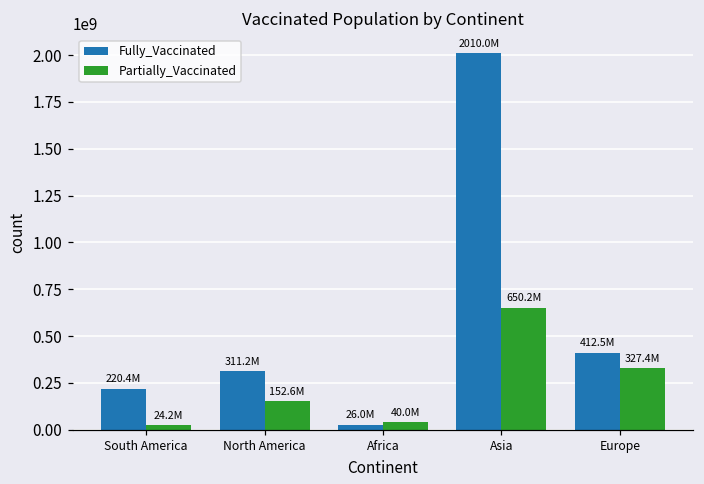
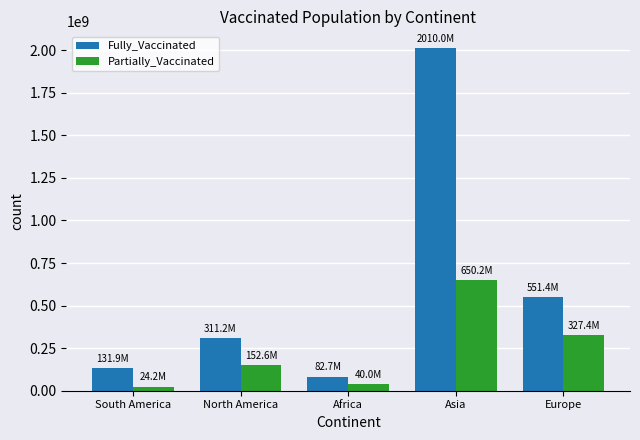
  {
    "Fully_Vaccinated": {
-     "South America": "220.4M",
+     "South America": "131.9M",
      "North America": "311.2M",
-     "Africa": "26.0M",
+     "Africa": "82.7M",
      "Asia": "2010.0M",
-     "Europe": "412.5M"
+     "Europe": "551.4M"
    },
    "Partially_Vaccinated": {
      "South America": "24.2M",
      "North America": "152.6M",
      "Africa": "40.0M",
      "Asia": "650.2M",
      "Europe": "327.4M"
    }
  }
